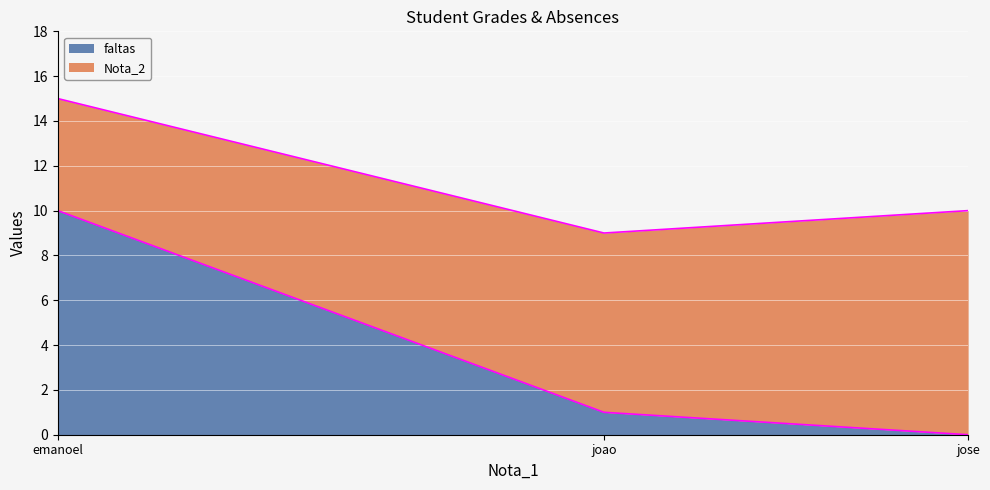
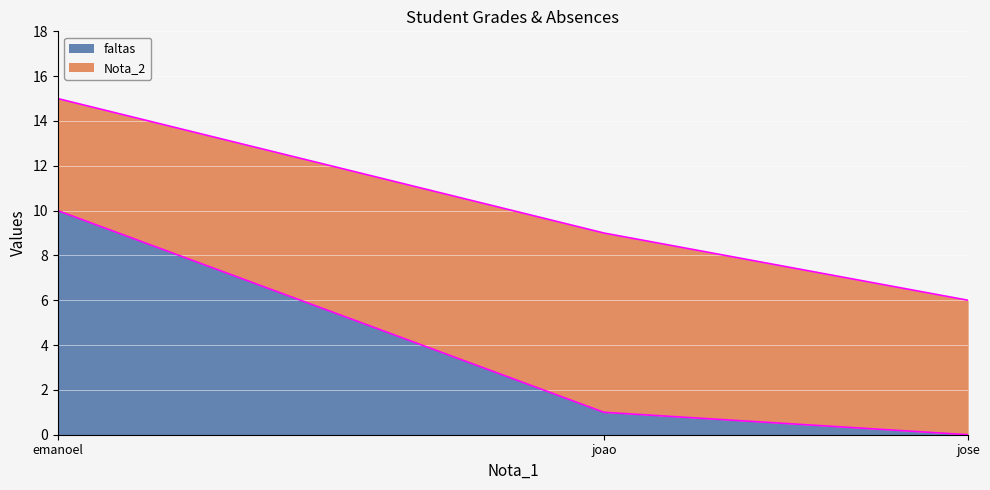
  {
    "faltas": {
      "emanoel": 10,
      "joao": 1,
      "jose": 0
    },
    "Nota_2": {
      "emanoel": 5,
      "joao": 8,
-     "jose": 10
+     "jose": 6
    }
  }
